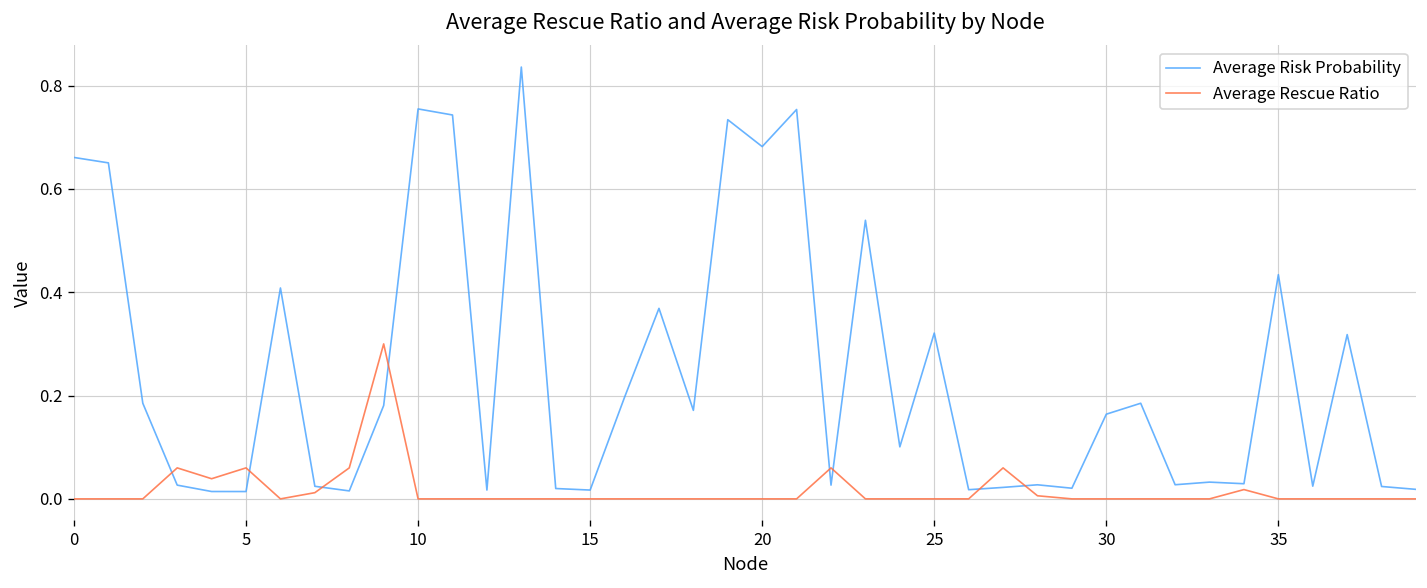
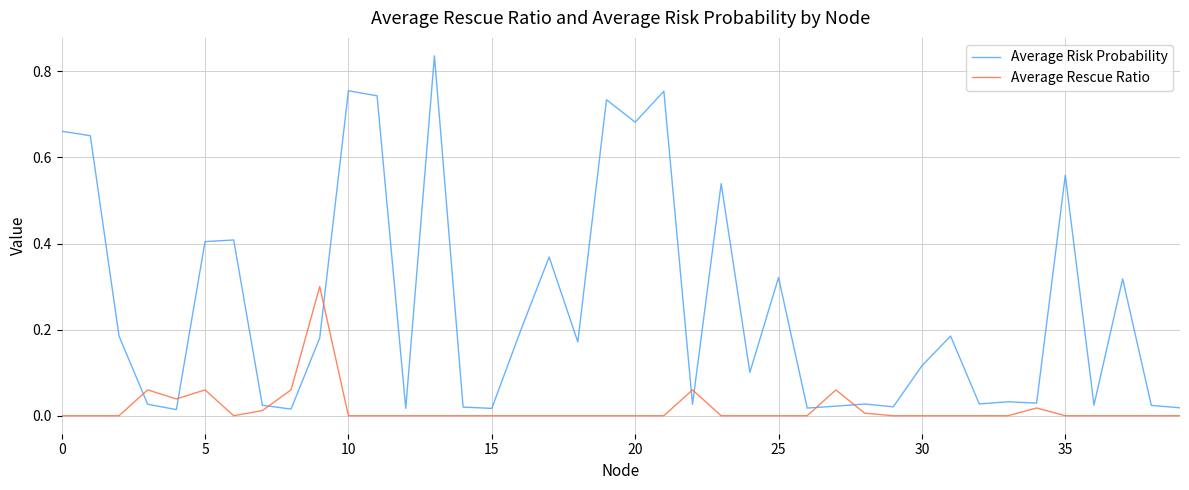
  {
    "Average Risk Probability": {
      "0": 0.66,
-     "5": 0.01,
+     "5": 0.40,
      "10": 0.75,
      "15": 0.02,
      "20": 0.68,
      "25": 0.32,
-     "30": 0.16,
-     "35": 0.43
+     "30": 0.12,
+     "35": 0.56
    },
    "Average Rescue Ratio": {
      "0": 0.00,
      "5": 0.06,
      "10": 0.00,
      "15": 0.00,
      "20": 0.00,
      "25": 0.00,
      "30": 0.00,
      "35": 0.00
    }
  }
